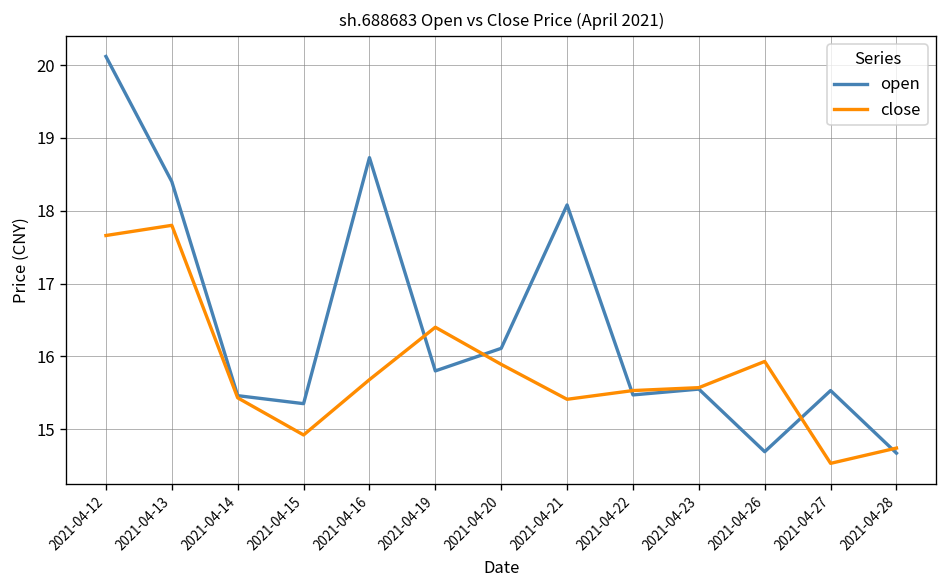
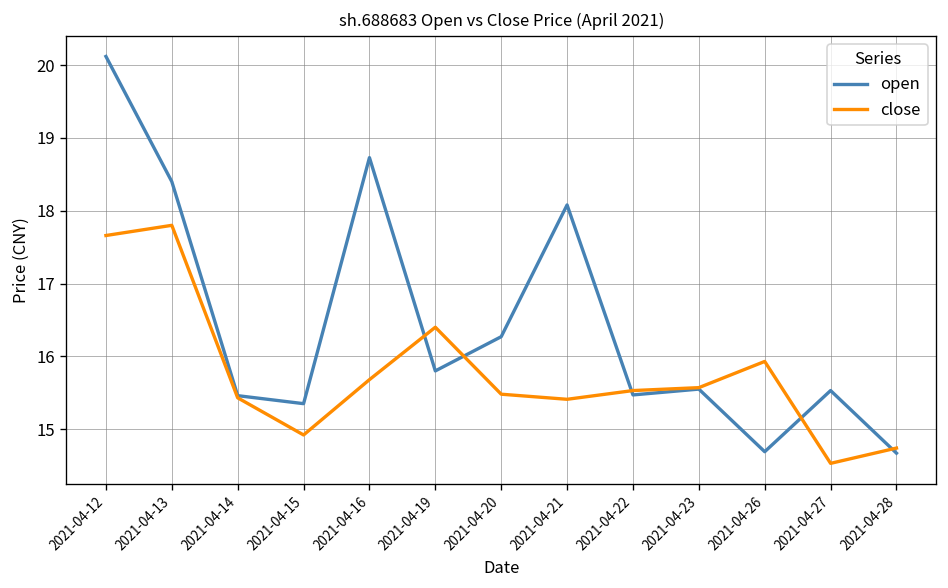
  {
    "open": {
      "2021-04-12": 20.1,
      "2021-04-13": 18.4,
      "2021-04-15": 15.4,
      "2021-04-16": 18.7,
      "2021-04-19": 15.8,
-     "2021-04-20": 16.1,
+     "2021-04-20": 16.3,
      "2021-04-21": 18.1,
      "2021-04-22": 15.5,
      "2021-04-26": 14.7,
      "2021-04-27": 15.5,
      "2021-04-28": 14.7
    },
    "close": {
      "2021-04-12": 17.7,
      "2021-04-13": 17.8,
      "2021-04-15": 14.9,
      "2021-04-16": 15.7,
      "2021-04-19": 16.4,
-     "2021-04-20": 15.9,
+     "2021-04-20": 15.5,
      "2021-04-21": 15.4,
      "2021-04-22": 15.5,
      "2021-04-26": 15.9,
      "2021-04-27": 14.5,
      "2021-04-28": 14.7
    }
  }
